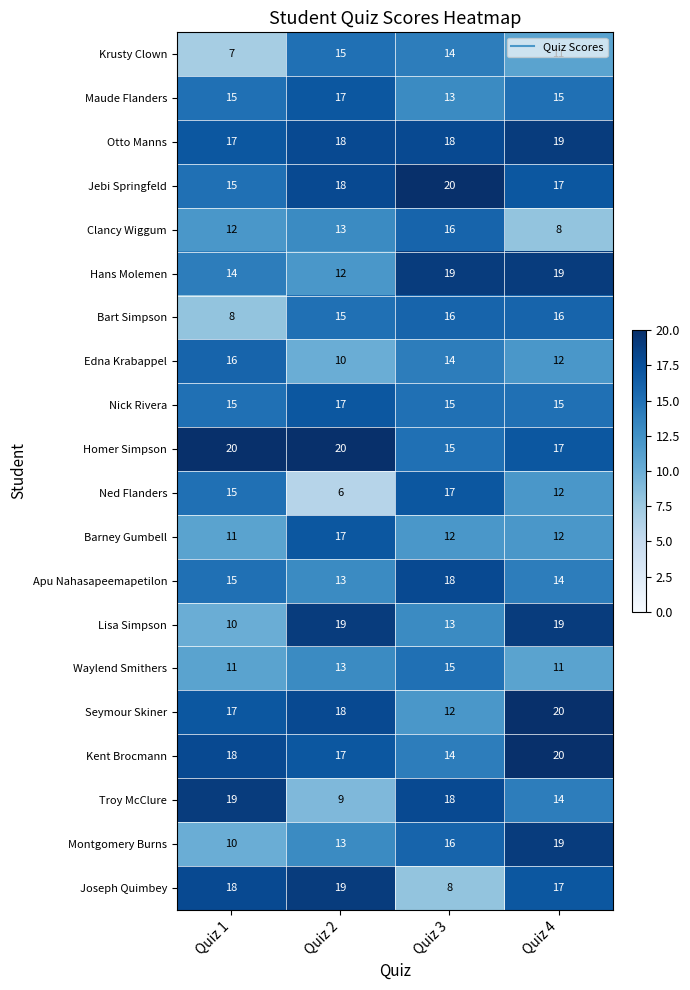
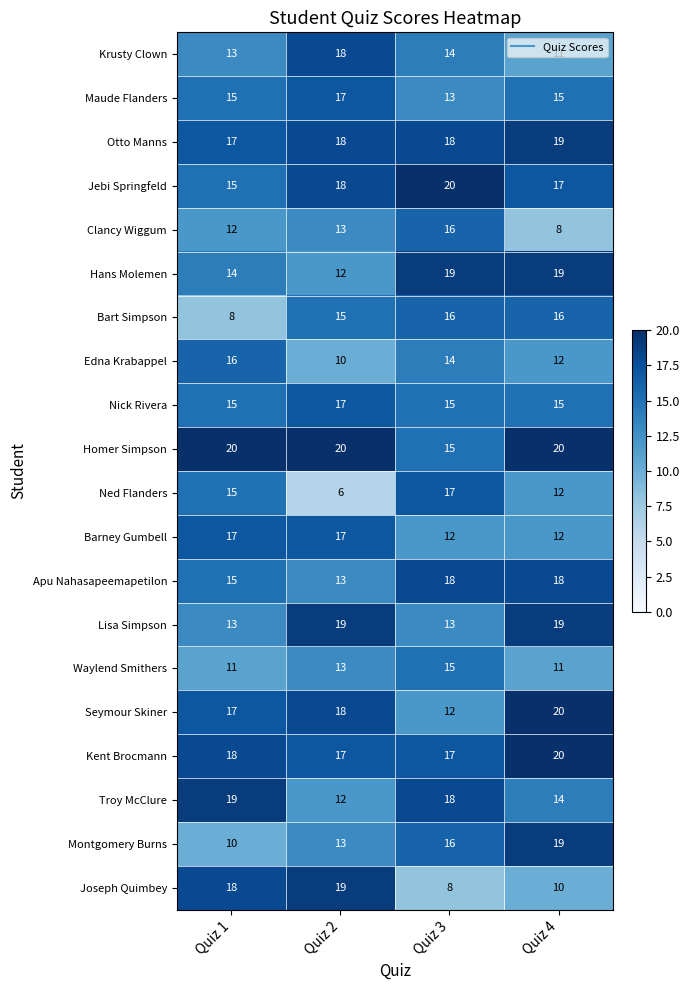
  {
    "Krusty Clown": {
-     "Quiz 1": 7,
-     "Quiz 2": 15,
+     "Quiz 1": 13,
+     "Quiz 2": 18,
      "Quiz 3": 14
    },
    "Maude Flanders": {
      "Quiz 1": 15,
      "Quiz 2": 17,
      "Quiz 3": 13,
      "Quiz 4": 15
    },
    "Otto Manns": {
      "Quiz 1": 17,
      "Quiz 2": 18,
      "Quiz 3": 18,
      "Quiz 4": 19
    },
    "Jebi Springfeld": {
      "Quiz 1": 15,
      "Quiz 2": 18,
      "Quiz 3": 20,
      "Quiz 4": 17
    },
    "Clancy Wiggum": {
      "Quiz 1": 12,
      "Quiz 2": 13,
      "Quiz 3": 16,
      "Quiz 4": 8
    },
    "Hans Molemen": {
      "Quiz 1": 14,
      "Quiz 2": 12,
      "Quiz 3": 19,
      "Quiz 4": 19
    },
    "Bart Simpson": {
      "Quiz 1": 8,
      "Quiz 2": 15,
      "Quiz 3": 16,
      "Quiz 4": 16
    },
    "Edna Krabappel": {
      "Quiz 1": 16,
      "Quiz 2": 10,
      "Quiz 3": 14,
      "Quiz 4": 12
    },
    "Nick Rivera": {
      "Quiz 1": 15,
      "Quiz 2": 17,
      "Quiz 3": 15,
      "Quiz 4": 15
    },
    "Homer Simpson": {
      "Quiz 1": 20,
      "Quiz 2": 20,
      "Quiz 3": 15,
-     "Quiz 4": 17
+     "Quiz 4": 20
    },
    "Ned Flanders": {
      "Quiz 1": 15,
      "Quiz 2": 6,
      "Quiz 3": 17,
      "Quiz 4": 12
    },
    "Barney Gumbell": {
-     "Quiz 1": 11,
+     "Quiz 1": 17,
      "Quiz 2": 17,
      "Quiz 3": 12,
      "Quiz 4": 12
    },
    "Apu Nahasapeemapetilon": {
      "Quiz 1": 15,
      "Quiz 2": 13,
      "Quiz 3": 18,
-     "Quiz 4": 14
+     "Quiz 4": 18
    },
    "Lisa Simpson": {
-     "Quiz 1": 10,
+     "Quiz 1": 13,
      "Quiz 2": 19,
      "Quiz 3": 13,
      "Quiz 4": 19
    },
    "Waylend Smithers": {
      "Quiz 1": 11,
      "Quiz 2": 13,
      "Quiz 3": 15,
      "Quiz 4": 11
    },
    "Seymour Skiner": {
      "Quiz 1": 17,
      "Quiz 2": 18,
      "Quiz 3": 12,
      "Quiz 4": 20
    },
    "Kent Brocmann": {
      "Quiz 1": 18,
      "Quiz 2": 17,
-     "Quiz 3": 14,
+     "Quiz 3": 17,
      "Quiz 4": 20
    },
    "Troy McClure": {
      "Quiz 1": 19,
-     "Quiz 2": 9,
+     "Quiz 2": 12,
      "Quiz 3": 18,
      "Quiz 4": 14
    },
    "Montgomery Burns": {
      "Quiz 1": 10,
      "Quiz 2": 13,
      "Quiz 3": 16,
      "Quiz 4": 19
    },
    "Joseph Quimbey": {
      "Quiz 1": 18,
      "Quiz 2": 19,
      "Quiz 3": 8,
-     "Quiz 4": 17
+     "Quiz 4": 10
    }
  }
